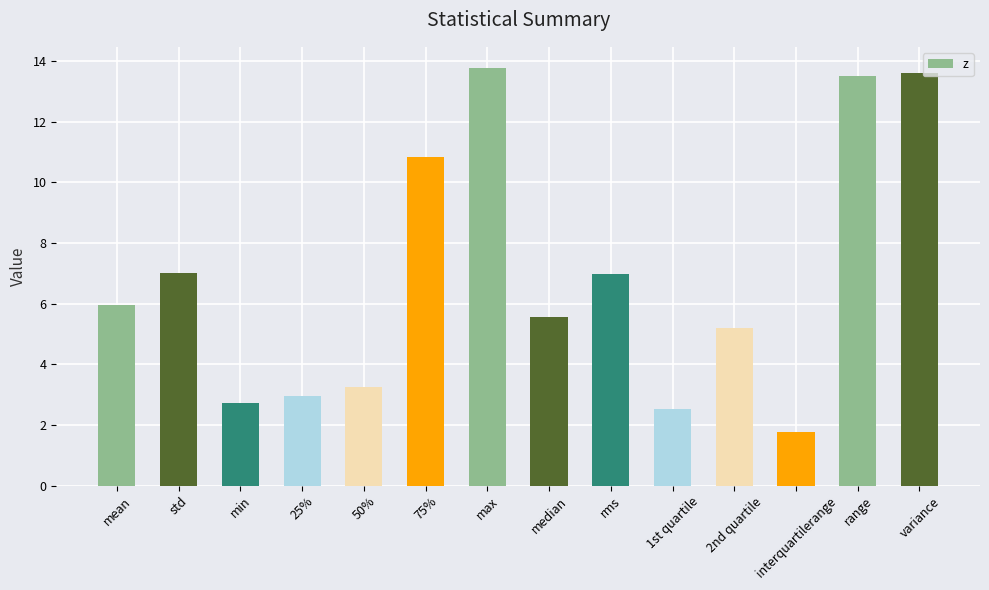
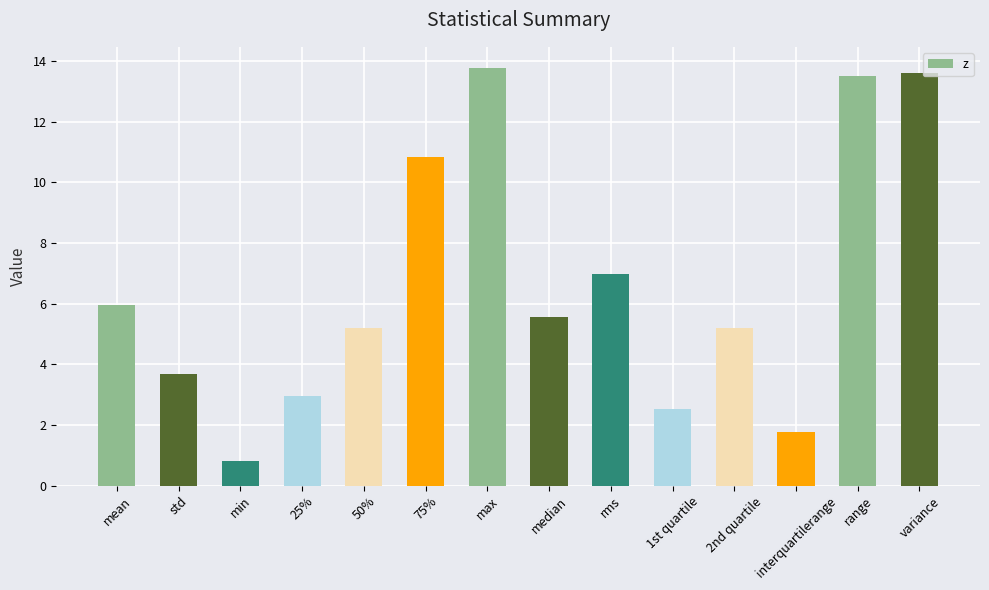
  {
    "mean": 5.9,
-   "std": 7.0,
-   "min": 2.7,
+   "std": 3.7,
+   "min": 0.8,
    "25%": 2.9,
-   "50%": 3.3,
+   "50%": 5.2,
    "75%": 10.8,
    "max": 13.8,
    "median": 5.6,
    "rms": 7.0,
    "1st quartile": 2.5,
    "2nd quartile": 5.2,
    "interquartilerange": 1.8,
    "range": 13.5,
    "variance": 13.6
  }
